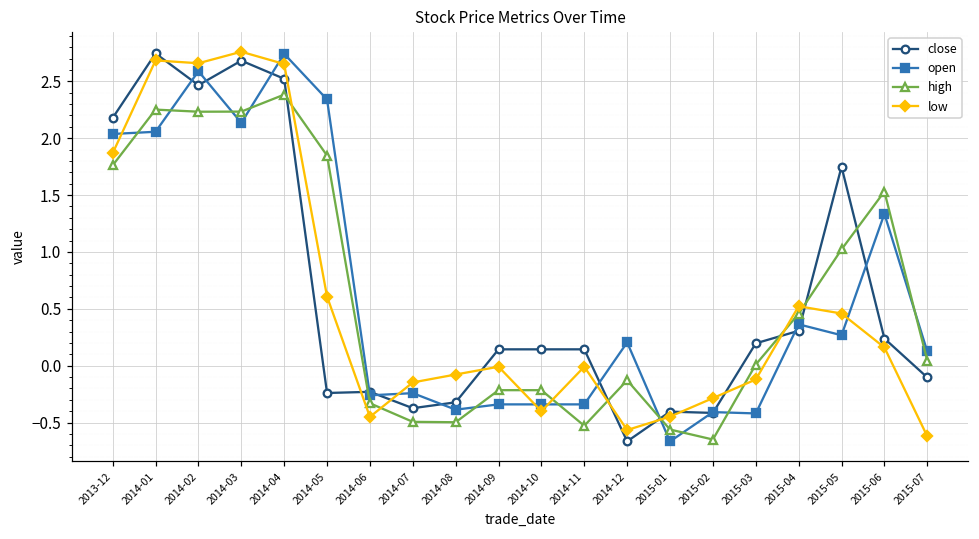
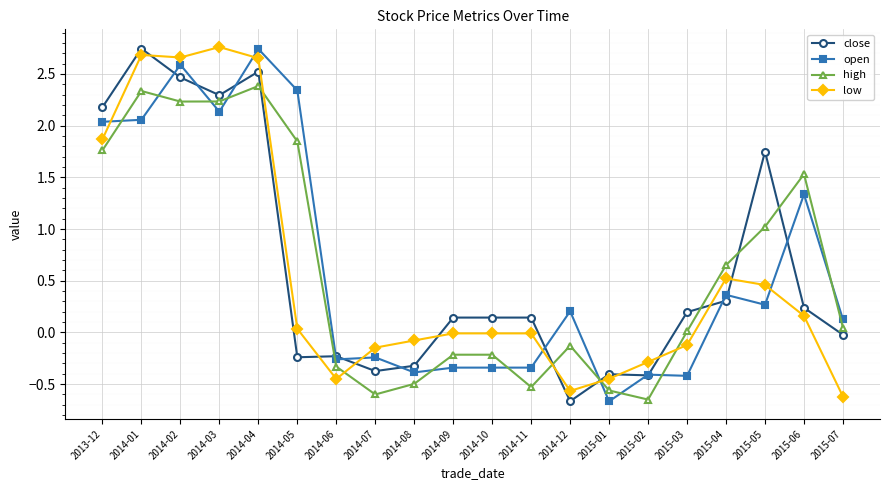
  {
    "close": {
      "2013-12": 2.18,
      "2014-01": 2.75,
      "2014-02": 2.47,
-     "2014-03": 2.68,
+     "2014-03": 2.29,
      "2014-04": 2.52,
      "2014-05": -0.24,
      "2014-06": -0.23,
      "2014-07": -0.37,
      "2014-08": -0.32,
      "2014-09": 0.14,
      "2014-10": 0.14,
      "2014-11": 0.14,
      "2014-12": -0.67,
      "2015-01": -0.40,
      "2015-03": 0.20,
      "2015-04": 0.31,
      "2015-05": 1.75,
      "2015-06": 0.24,
-     "2015-07": -0.10
+     "2015-07": -0.02
    },
    "open": {
      "2013-12": 2.04,
      "2014-01": 2.06,
      "2014-02": 2.59,
      "2014-03": 2.13,
      "2014-04": 2.74,
      "2014-05": 2.34,
      "2014-06": -0.26,
      "2014-07": -0.24,
      "2014-08": -0.39,
      "2014-09": -0.34,
      "2014-10": -0.34,
      "2014-11": -0.34,
      "2014-12": 0.20,
      "2015-01": -0.67,
      "2015-03": -0.42,
      "2015-04": 0.36,
      "2015-05": 0.27,
      "2015-06": 1.33,
      "2015-07": 0.12
    },
    "high": {
      "2013-12": 1.76,
-     "2014-01": 2.25,
+     "2014-01": 2.33,
      "2014-02": 2.23,
      "2014-03": 2.23,
      "2014-04": 2.38,
      "2014-05": 1.85,
      "2014-06": -0.33,
-     "2014-07": -0.49,
+     "2014-07": -0.60,
      "2014-08": -0.50,
      "2014-09": -0.22,
      "2014-10": -0.22,
      "2014-11": -0.53,
      "2014-12": -0.13,
      "2015-01": -0.56,
      "2015-02": -0.65,
      "2015-03": 0.01,
-     "2015-04": 0.46,
+     "2015-04": 0.65,
      "2015-05": 1.02,
      "2015-06": 1.53,
      "2015-07": 0.05
    },
    "low": {
      "2013-12": 1.87,
      "2014-01": 2.68,
      "2014-02": 2.66,
      "2014-03": 2.76,
      "2014-04": 2.65,
-     "2014-05": 0.61,
+     "2014-05": 0.04,
      "2014-06": -0.45,
      "2014-07": -0.15,
      "2014-08": -0.08,
      "2014-09": -0.01,
-     "2014-10": -0.40,
+     "2014-10": -0.01,
      "2014-11": -0.01,
      "2014-12": -0.57,
      "2015-01": -0.45,
      "2015-02": -0.29,
      "2015-03": -0.12,
      "2015-04": 0.52,
      "2015-05": 0.46,
      "2015-06": 0.16,
      "2015-07": -0.62
    }
  }
